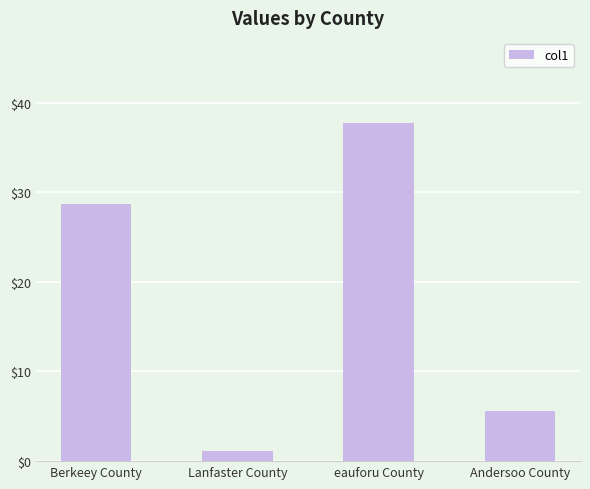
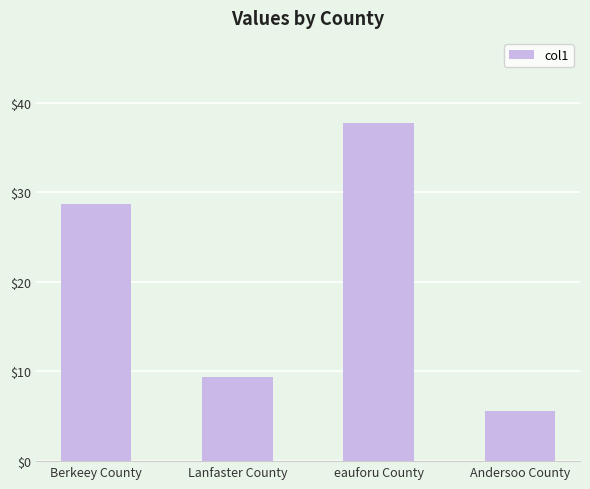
  {
    "Berkeey County": "$29",
-   "Lanfaster County": "$1",
+   "Lanfaster County": "$9",
    "eauforu County": "$38",
    "Andersoo County": "$6"
  }
